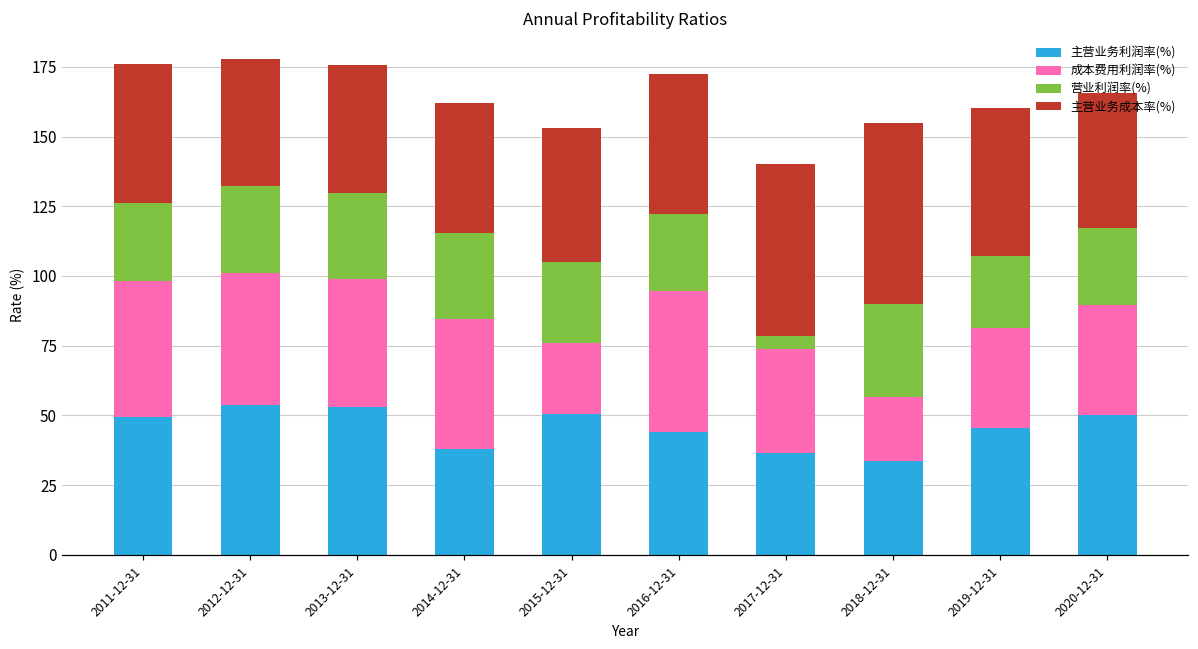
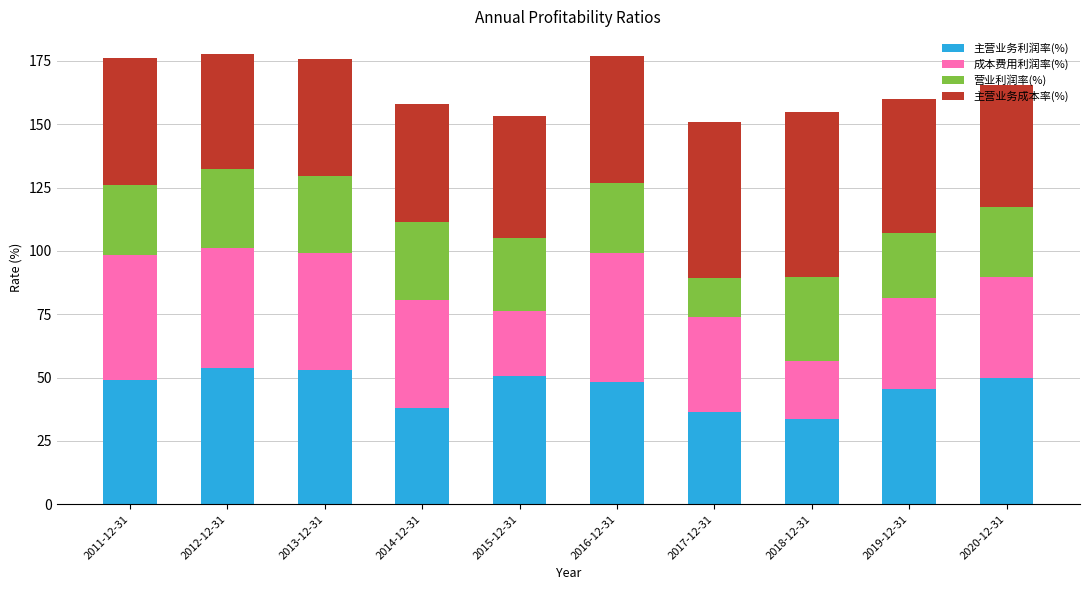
  {
    "主营业务利润率(%)": {
      "2011-12-31": 49,
      "2012-12-31": 54,
      "2013-12-31": 53,
      "2014-12-31": 38,
      "2015-12-31": 50,
-     "2016-12-31": 44,
+     "2016-12-31": 48,
      "2017-12-31": 36,
      "2018-12-31": 34,
      "2019-12-31": 45,
      "2020-12-31": 50
    },
    "成本费用利润率(%)": {
      "2011-12-31": 49,
      "2012-12-31": 47,
      "2013-12-31": 46,
-     "2014-12-31": 47,
+     "2014-12-31": 43,
      "2015-12-31": 26,
      "2016-12-31": 51,
      "2017-12-31": 38,
      "2018-12-31": 23,
      "2019-12-31": 36,
      "2020-12-31": 40
    },
    "营业利润率(%)": {
      "2011-12-31": 28,
      "2012-12-31": 31,
      "2013-12-31": 31,
      "2014-12-31": 31,
      "2015-12-31": 29,
      "2016-12-31": 28,
-     "2017-12-31": 4,
+     "2017-12-31": 15,
      "2018-12-31": 33,
      "2019-12-31": 26,
      "2020-12-31": 28
    },
    "主营业务成本率(%)": {
      "2011-12-31": 50,
      "2012-12-31": 45,
      "2013-12-31": 46,
      "2014-12-31": 47,
      "2015-12-31": 48,
      "2016-12-31": 50,
      "2017-12-31": 62,
      "2018-12-31": 65,
      "2019-12-31": 53,
      "2020-12-31": 48
    }
  }
